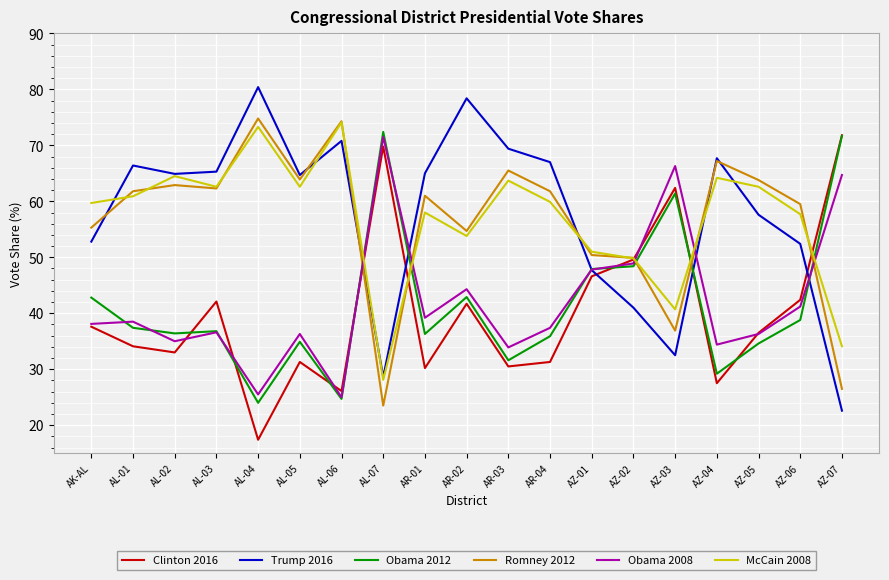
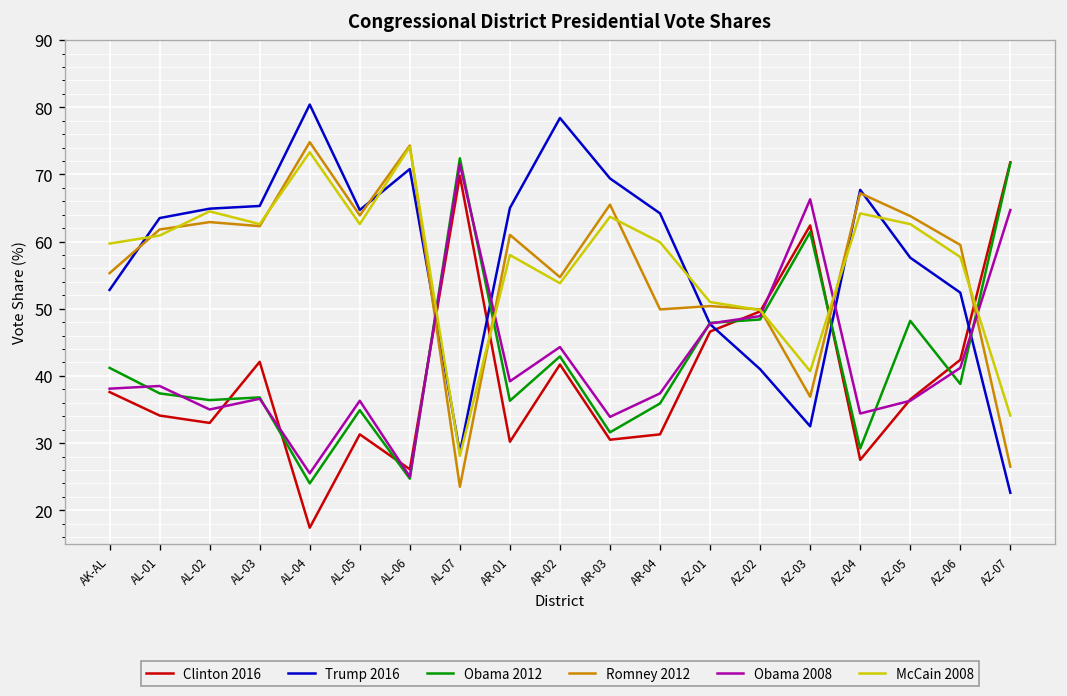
  {
    "Clinton 2016": {
      "AK-AL": 38,
      "AL-01": 34,
      "AL-02": 33,
      "AL-03": 42,
      "AL-04": 17,
      "AL-05": 31,
      "AL-06": 26,
      "AL-07": 70,
      "AR-01": 30,
      "AR-02": 42,
      "AR-03": 31,
      "AR-04": 31,
      "AZ-01": 47,
      "AZ-03": 62,
      "AZ-04": 28,
      "AZ-06": 42
    },
    "Trump 2016": {
      "AK-AL": 53,
-     "AL-01": 66,
+     "AL-01": 64,
      "AL-03": 65,
      "AL-04": 80,
      "AL-05": 65,
      "AL-06": 71,
      "AL-07": 29,
      "AR-01": 65,
      "AR-02": 78,
      "AR-03": 69,
-     "AR-04": 67,
+     "AR-04": 64,
      "AZ-02": 41,
      "AZ-03": 33,
      "AZ-04": 68,
      "AZ-05": 58,
      "AZ-06": 52,
      "AZ-07": 23
    },
    "Obama 2012": {
-     "AK-AL": 43,
+     "AK-AL": 41,
      "AL-01": 37,
      "AL-02": 36,
      "AL-04": 24,
      "AL-05": 35,
      "AL-07": 72,
      "AR-01": 36,
      "AR-02": 43,
      "AR-03": 32,
      "AR-04": 36,
      "AZ-02": 48,
      "AZ-03": 61,
      "AZ-04": 29,
-     "AZ-05": 35,
+     "AZ-05": 48,
      "AZ-06": 39
    },
    "Romney 2012": {
      "AK-AL": 55,
      "AL-01": 62,
      "AL-02": 63,
      "AL-04": 75,
      "AL-05": 64,
      "AL-07": 24,
      "AR-01": 61,
      "AR-02": 55,
      "AR-03": 66,
-     "AR-04": 62,
+     "AR-04": 50,
      "AZ-01": 50,
      "AZ-03": 37,
      "AZ-04": 67,
      "AZ-05": 64,
      "AZ-06": 60,
      "AZ-07": 27
    },
    "Obama 2008": {
      "AK-AL": 38,
      "AL-01": 39,
      "AL-02": 35,
      "AL-04": 26,
      "AL-05": 36,
      "AL-07": 72,
      "AR-01": 39,
      "AR-02": 44,
      "AR-03": 34,
      "AR-04": 37,
      "AZ-02": 49,
      "AZ-03": 66,
      "AZ-04": 34,
      "AZ-06": 41,
      "AZ-07": 65
    },
    "McCain 2008": {
      "AK-AL": 60,
      "AL-01": 61,
      "AL-04": 73,
      "AL-05": 63,
      "AL-07": 28,
      "AR-01": 58,
      "AR-02": 54,
      "AR-03": 64,
      "AR-04": 60,
      "AZ-01": 51,
      "AZ-03": 41,
      "AZ-04": 64,
      "AZ-05": 63,
      "AZ-06": 58,
      "AZ-07": 34
    }
  }
